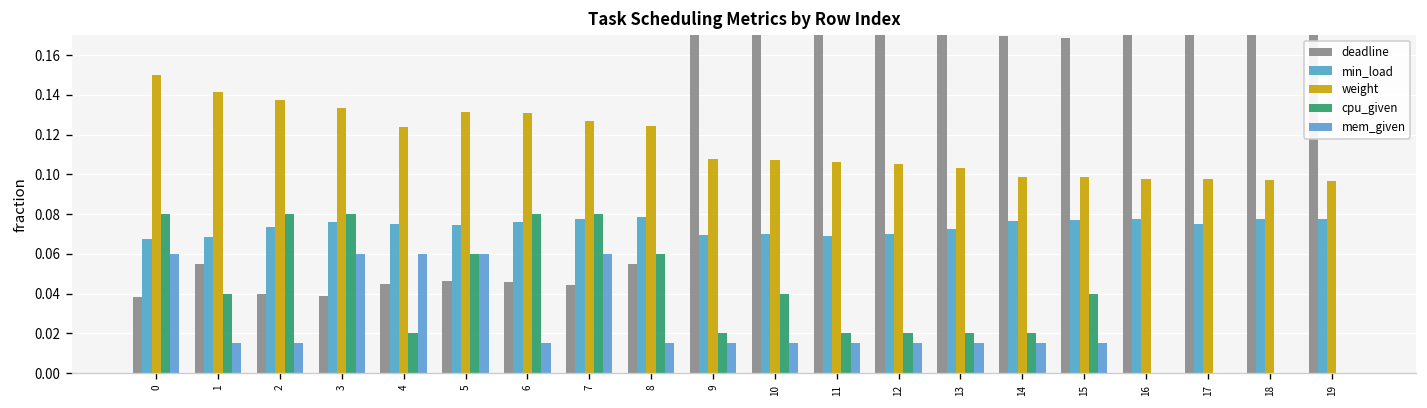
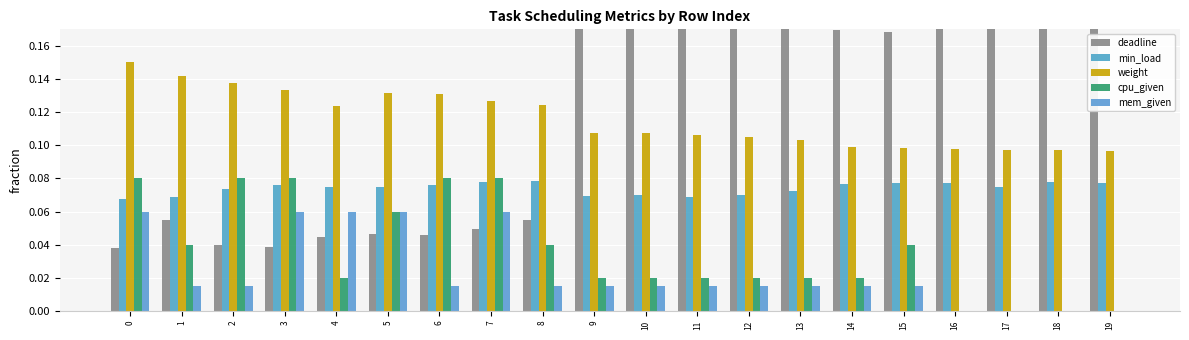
  {
    "deadline": {
      "0": 0.038,
      "1": 0.055,
      "2": 0.040,
      "3": 0.039,
      "4": 0.045,
      "5": 0.047,
      "6": 0.046,
-     "7": 0.044,
+     "7": 0.049,
      "8": 0.055,
      "14": 0.169,
      "15": 0.169,
      "16": 0.171
    },
    "weight": {
      "0": 0.150,
      "1": 0.142,
      "2": 0.137,
      "3": 0.133,
      "4": 0.124,
      "5": 0.131,
      "6": 0.131,
      "7": 0.127,
      "8": 0.124,
      "9": 0.108,
      "10": 0.107,
      "11": 0.106,
      "12": 0.105,
      "13": 0.103,
      "14": 0.099,
      "15": 0.099,
      "16": 0.098,
      "17": 0.097,
      "18": 0.097,
      "19": 0.097
    },
    "cpu_given": {
      "0": 0.080,
      "1": 0.040,
      "2": 0.080,
      "3": 0.080,
      "4": 0.020,
      "5": 0.060,
      "6": 0.080,
      "7": 0.080,
-     "8": 0.060,
+     "8": 0.040,
      "9": 0.020,
-     "10": 0.040,
+     "10": 0.020,
      "11": 0.020,
      "12": 0.020,
      "13": 0.020,
      "14": 0.020,
      "15": 0.040,
      "16": 0.000,
      "17": 0.000,
      "18": 0.000,
      "19": 0.000
    }
  }
